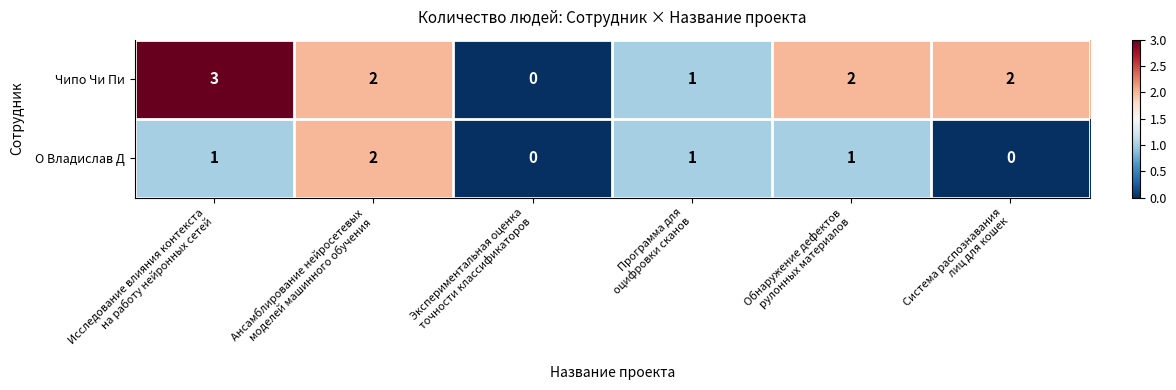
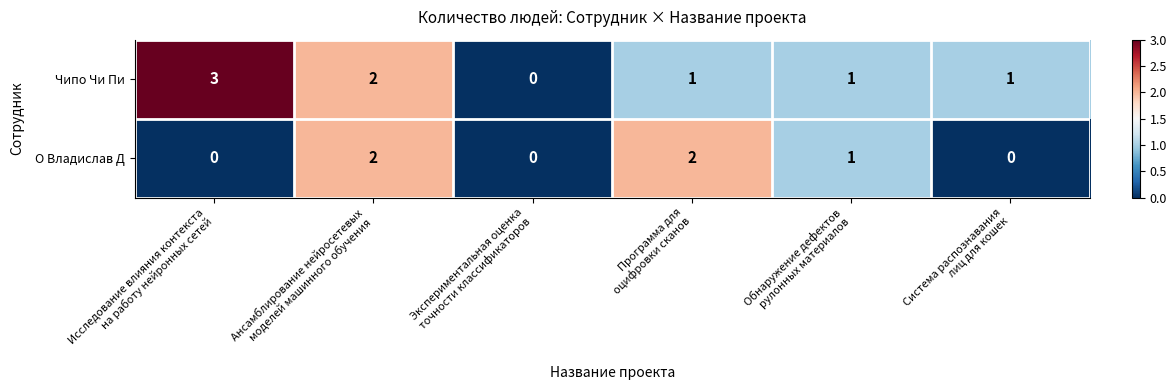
  {
    "Чипо Чи Пи": {
      "Исследование влияния контекста на работу нейронных сетей": 3,
      "Ансамблирование нейросетевых моделей машинного обучения": 2,
      "Экспериментальная оценка точности классификаторов": 0,
      "Программа для оцифровки сканов": 1,
-     "Обнаружение дефектов рулонных материалов": 2,
-     "Система распознавания лиц для кошек": 2
+     "Обнаружение дефектов рулонных материалов": 1,
+     "Система распознавания лиц для кошек": 1
    },
    "О Владислав Д": {
-     "Исследование влияния контекста на работу нейронных сетей": 1,
+     "Исследование влияния контекста на работу нейронных сетей": 0,
      "Ансамблирование нейросетевых моделей машинного обучения": 2,
      "Экспериментальная оценка точности классификаторов": 0,
-     "Программа для оцифровки сканов": 1,
+     "Программа для оцифровки сканов": 2,
      "Обнаружение дефектов рулонных материалов": 1,
      "Система распознавания лиц для кошек": 0
    }
  }
